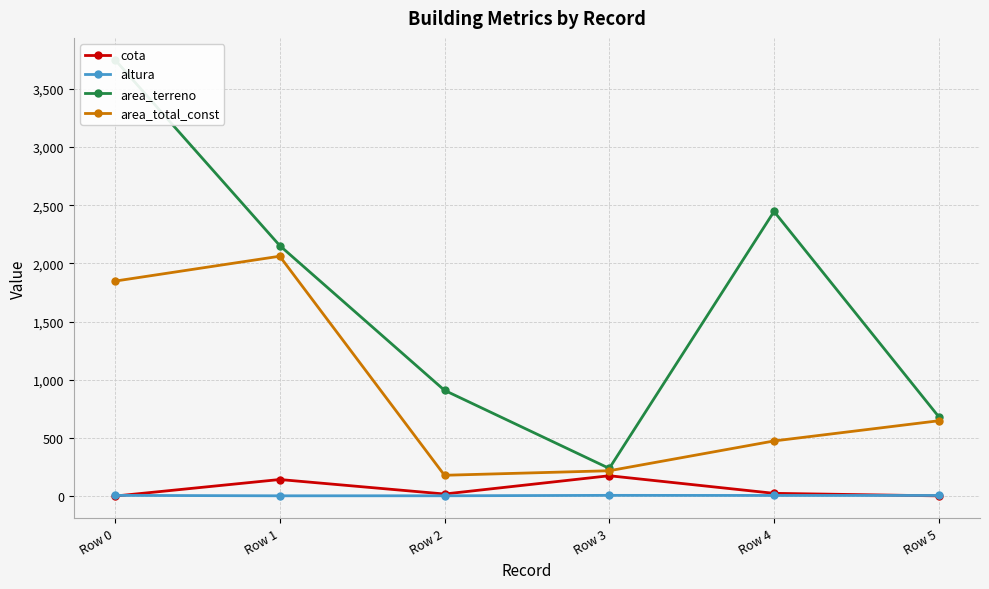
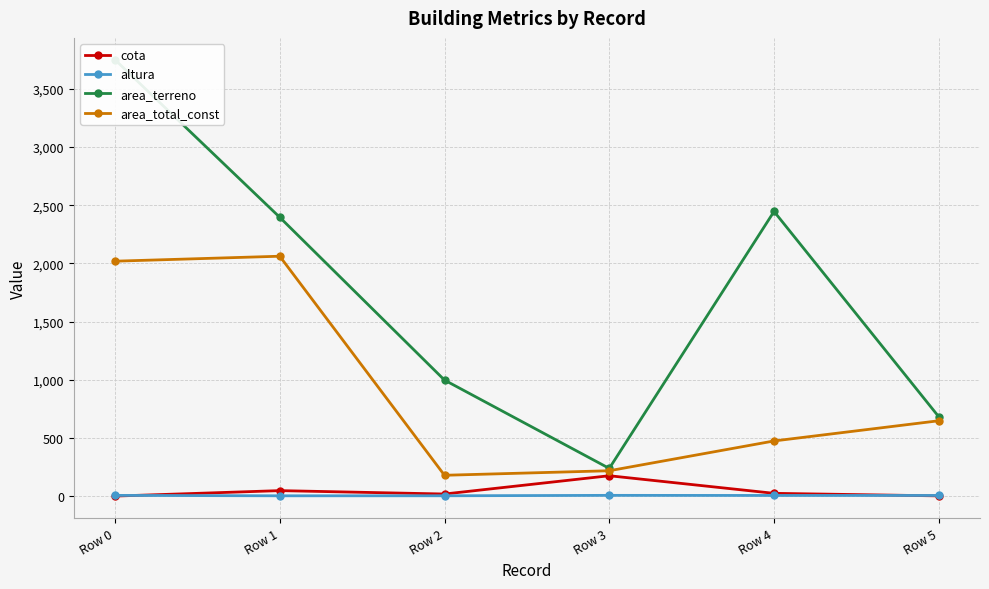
  {
    "cota": {
-     "Row 1": "140",
+     "Row 1": "50",
      "Row 3": "180"
    },
    "altura": {
      "Row 1": "0",
      "Row 3": "10"
    },
    "area_terreno": {
-     "Row 1": "2,150",
-     "Row 2": "910",
+     "Row 1": "2,400",
+     "Row 2": "1,000",
      "Row 4": "2,450",
      "Row 5": "680"
    },
    "area_total_const": {
-     "Row 0": "1,850",
+     "Row 0": "2,020",
      "Row 1": "2,060",
      "Row 2": "180",
      "Row 4": "470",
      "Row 5": "650"
    }
  }
